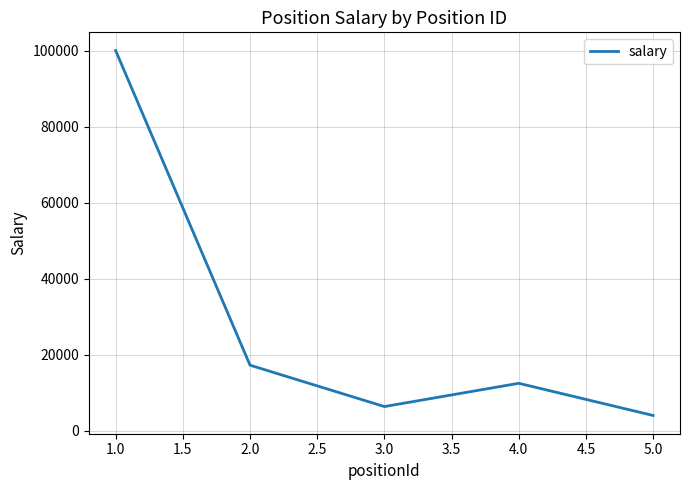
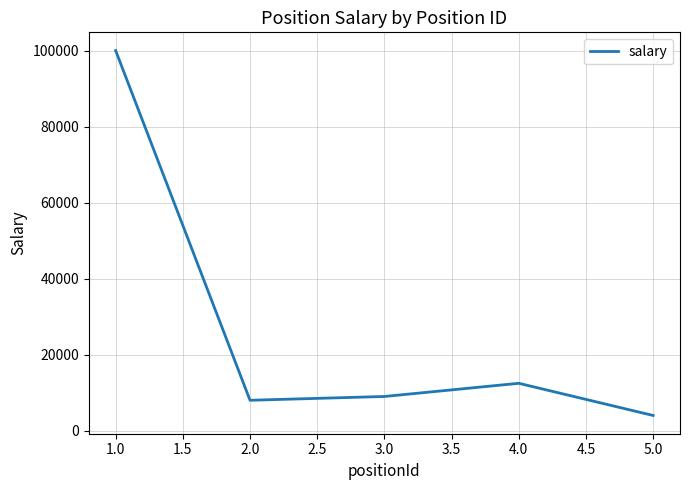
  {
    "1.0": 100000,
-   "2.0": 17000,
-   "3.0": 6000,
+   "2.0": 8000,
+   "3.0": 9000,
    "4.0": 12000,
    "5.0": 4000
  }
